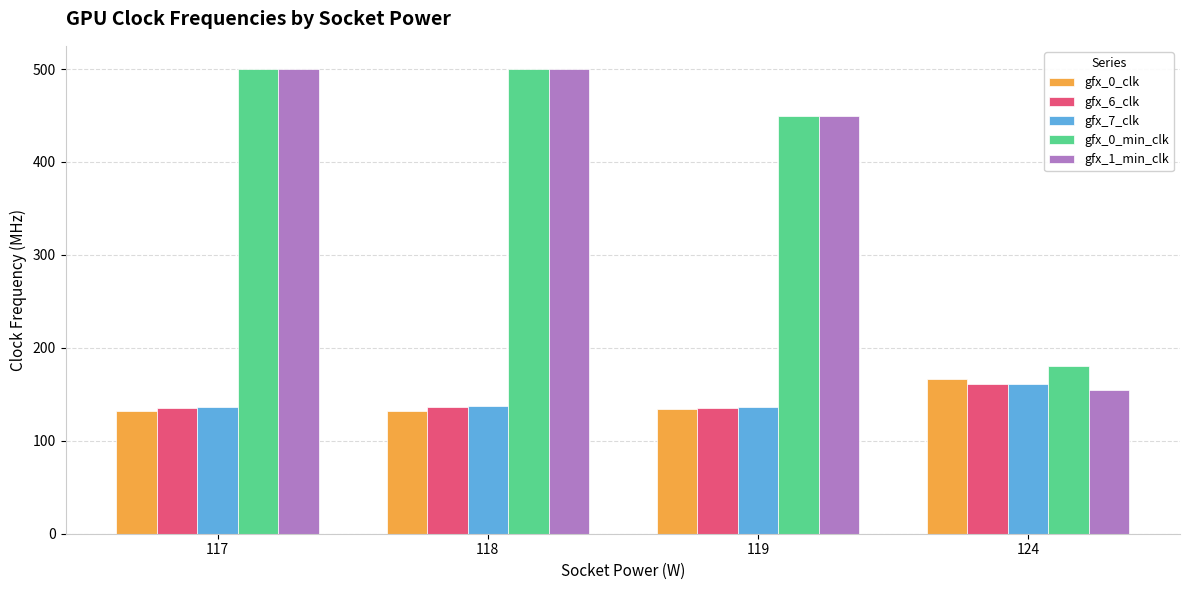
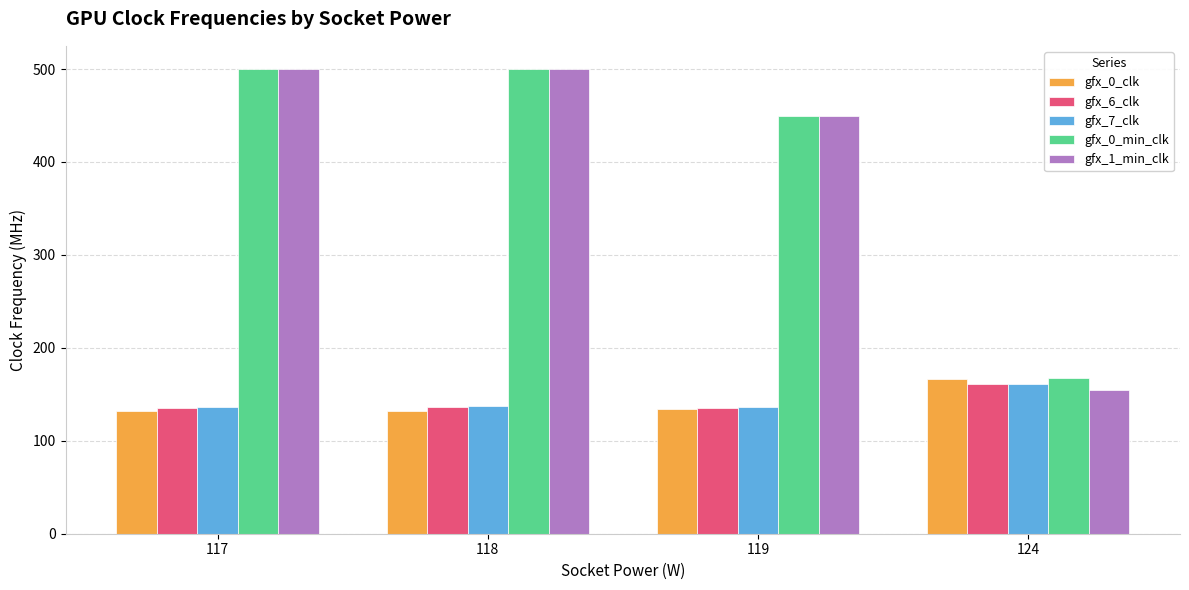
  {
    "gfx_0_clk": {
      "117": 130,
      "118": 130,
      "119": 130,
      "124": 170
    },
    "gfx_6_clk": {
      "117": 140,
      "118": 140,
      "119": 140,
      "124": 160
    },
    "gfx_7_clk": {
      "117": 140,
      "118": 140,
      "119": 140,
      "124": 160
    },
    "gfx_0_min_clk": {
      "117": 500,
      "118": 500,
      "119": 450,
-     "124": 180
+     "124": 170
    },
    "gfx_1_min_clk": {
      "117": 500,
      "118": 500,
      "119": 450,
      "124": 160
    }
  }
